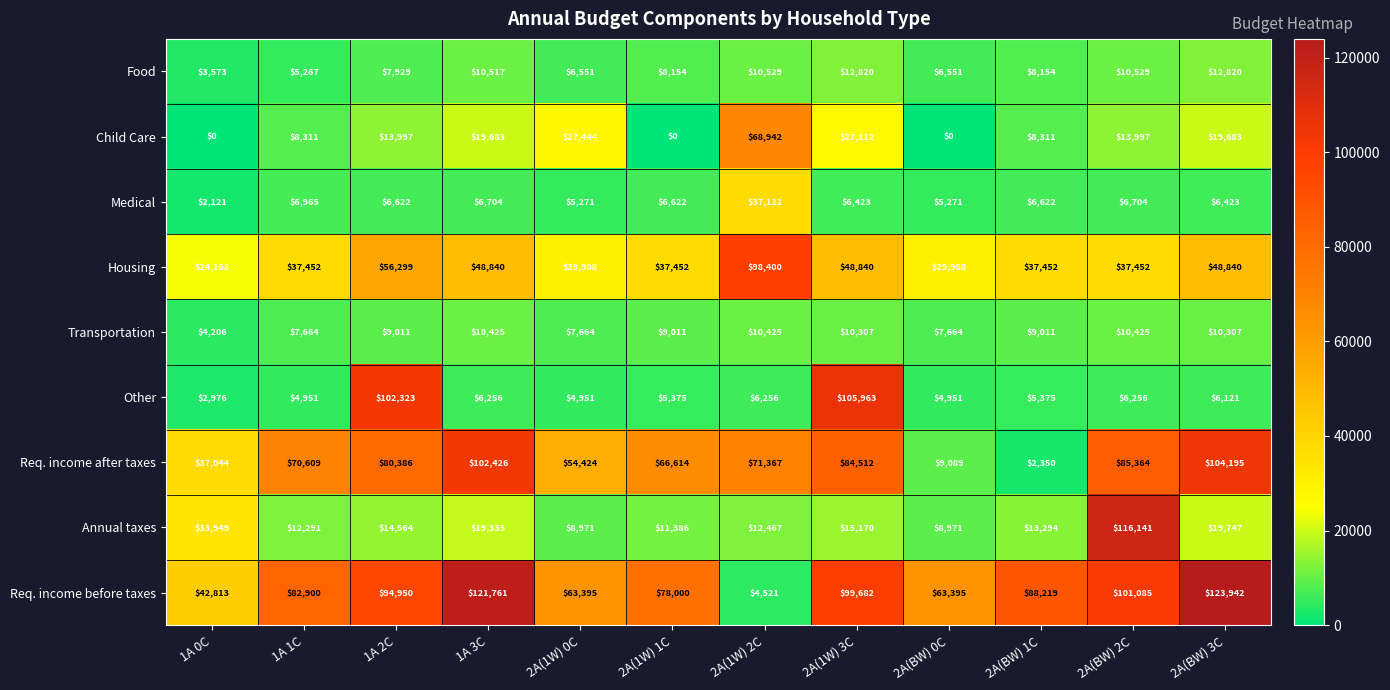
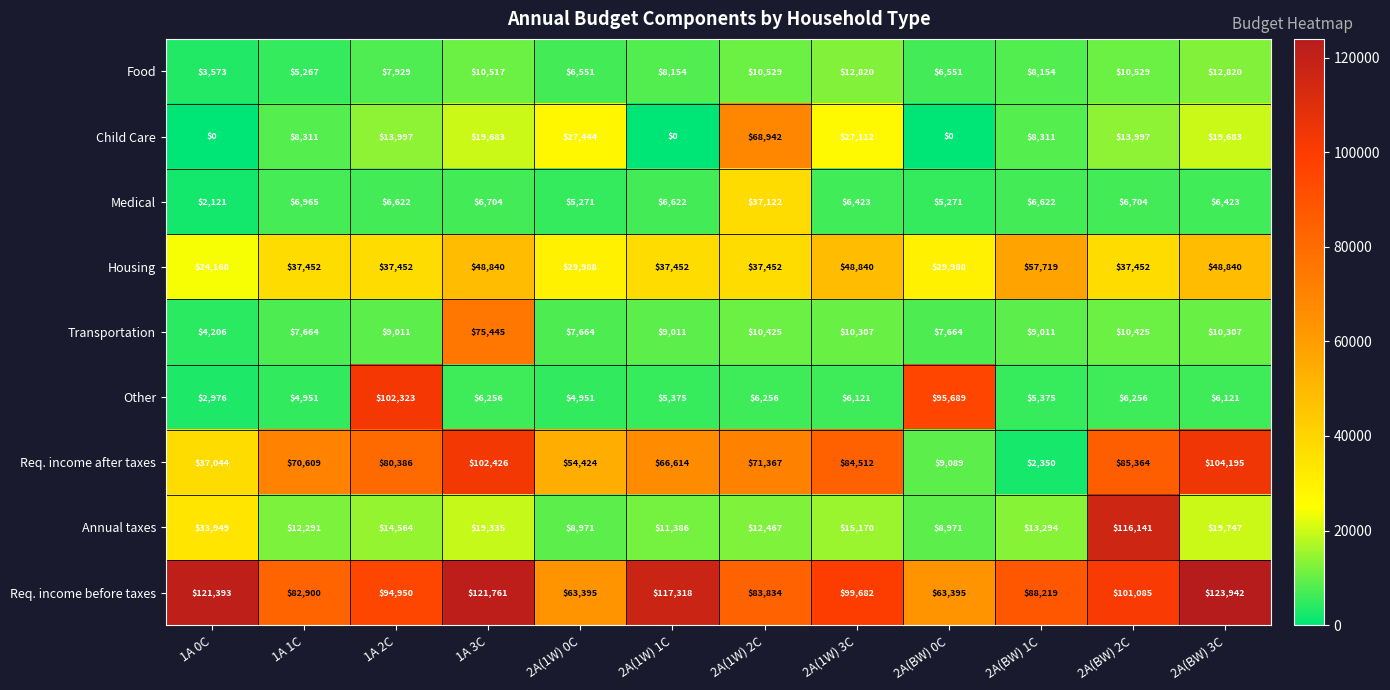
  {
    "Food": {
      "1A 0C": "$3,573",
      "1A 1C": "$5,267",
      "1A 2C": "$7,929",
      "1A 3C": "$10,517",
      "2A(1W) 0C": "$6,551",
      "2A(1W) 1C": "$8,154",
      "2A(1W) 2C": "$10,529",
      "2A(1W) 3C": "$12,820",
      "2A(BW) 0C": "$6,551",
      "2A(BW) 1C": "$8,154",
      "2A(BW) 2C": "$10,529",
      "2A(BW) 3C": "$12,820"
    },
    "Child Care": {
      "1A 0C": "$0",
      "1A 1C": "$8,311",
      "1A 2C": "$13,997",
      "1A 3C": "$19,683",
      "2A(1W) 0C": "$27,444",
      "2A(1W) 1C": "$0",
      "2A(1W) 2C": "$68,942",
      "2A(1W) 3C": "$27,112",
      "2A(BW) 0C": "$0",
      "2A(BW) 1C": "$8,311",
      "2A(BW) 2C": "$13,997",
      "2A(BW) 3C": "$19,683"
    },
    "Medical": {
      "1A 0C": "$2,121",
      "1A 1C": "$6,965",
      "1A 2C": "$6,622",
      "1A 3C": "$6,704",
      "2A(1W) 0C": "$5,271",
      "2A(1W) 1C": "$6,622",
      "2A(1W) 2C": "$37,122",
      "2A(1W) 3C": "$6,423",
      "2A(BW) 0C": "$5,271",
      "2A(BW) 1C": "$6,622",
      "2A(BW) 2C": "$6,704",
      "2A(BW) 3C": "$6,423"
    },
    "Housing": {
      "1A 0C": "$24,168",
      "1A 1C": "$37,452",
-     "1A 2C": "$56,299",
+     "1A 2C": "$37,452",
      "1A 3C": "$48,840",
      "2A(1W) 0C": "$29,988",
      "2A(1W) 1C": "$37,452",
-     "2A(1W) 2C": "$98,400",
+     "2A(1W) 2C": "$37,452",
      "2A(1W) 3C": "$48,840",
      "2A(BW) 0C": "$29,988",
-     "2A(BW) 1C": "$37,452",
+     "2A(BW) 1C": "$57,719",
      "2A(BW) 2C": "$37,452",
      "2A(BW) 3C": "$48,840"
    },
    "Transportation": {
      "1A 0C": "$4,206",
      "1A 1C": "$7,664",
      "1A 2C": "$9,011",
-     "1A 3C": "$10,425",
+     "1A 3C": "$75,445",
      "2A(1W) 0C": "$7,664",
      "2A(1W) 1C": "$9,011",
      "2A(1W) 2C": "$10,425",
      "2A(1W) 3C": "$10,307",
      "2A(BW) 0C": "$7,664",
      "2A(BW) 1C": "$9,011",
      "2A(BW) 2C": "$10,425",
      "2A(BW) 3C": "$10,307"
    },
    "Other": {
      "1A 0C": "$2,976",
      "1A 1C": "$4,951",
      "1A 2C": "$102,323",
      "1A 3C": "$6,256",
      "2A(1W) 0C": "$4,951",
      "2A(1W) 1C": "$5,375",
      "2A(1W) 2C": "$6,256",
-     "2A(1W) 3C": "$105,963",
-     "2A(BW) 0C": "$4,951",
+     "2A(1W) 3C": "$6,121",
+     "2A(BW) 0C": "$95,689",
      "2A(BW) 1C": "$5,375",
      "2A(BW) 2C": "$6,256",
      "2A(BW) 3C": "$6,121"
    },
    "Req. income after taxes": {
      "1A 0C": "$37,044",
      "1A 1C": "$70,609",
      "1A 2C": "$80,386",
      "1A 3C": "$102,426",
      "2A(1W) 0C": "$54,424",
      "2A(1W) 1C": "$66,614",
      "2A(1W) 2C": "$71,367",
      "2A(1W) 3C": "$84,512",
      "2A(BW) 0C": "$9,089",
      "2A(BW) 1C": "$2,350",
      "2A(BW) 2C": "$85,364",
      "2A(BW) 3C": "$104,195"
    },
    "Annual taxes": {
      "1A 0C": "$33,949",
      "1A 1C": "$12,291",
      "1A 2C": "$14,564",
      "1A 3C": "$19,335",
      "2A(1W) 0C": "$8,971",
      "2A(1W) 1C": "$11,386",
      "2A(1W) 2C": "$12,467",
      "2A(1W) 3C": "$15,170",
      "2A(BW) 0C": "$8,971",
      "2A(BW) 1C": "$13,294",
      "2A(BW) 2C": "$116,141",
      "2A(BW) 3C": "$19,747"
    },
    "Req. income before taxes": {
-     "1A 0C": "$42,813",
+     "1A 0C": "$121,393",
      "1A 1C": "$82,900",
      "1A 2C": "$94,950",
      "1A 3C": "$121,761",
      "2A(1W) 0C": "$63,395",
-     "2A(1W) 1C": "$78,000",
-     "2A(1W) 2C": "$4,521",
+     "2A(1W) 1C": "$117,318",
+     "2A(1W) 2C": "$83,834",
      "2A(1W) 3C": "$99,682",
      "2A(BW) 0C": "$63,395",
      "2A(BW) 1C": "$88,219",
      "2A(BW) 2C": "$101,085",
      "2A(BW) 3C": "$123,942"
    }
  }
